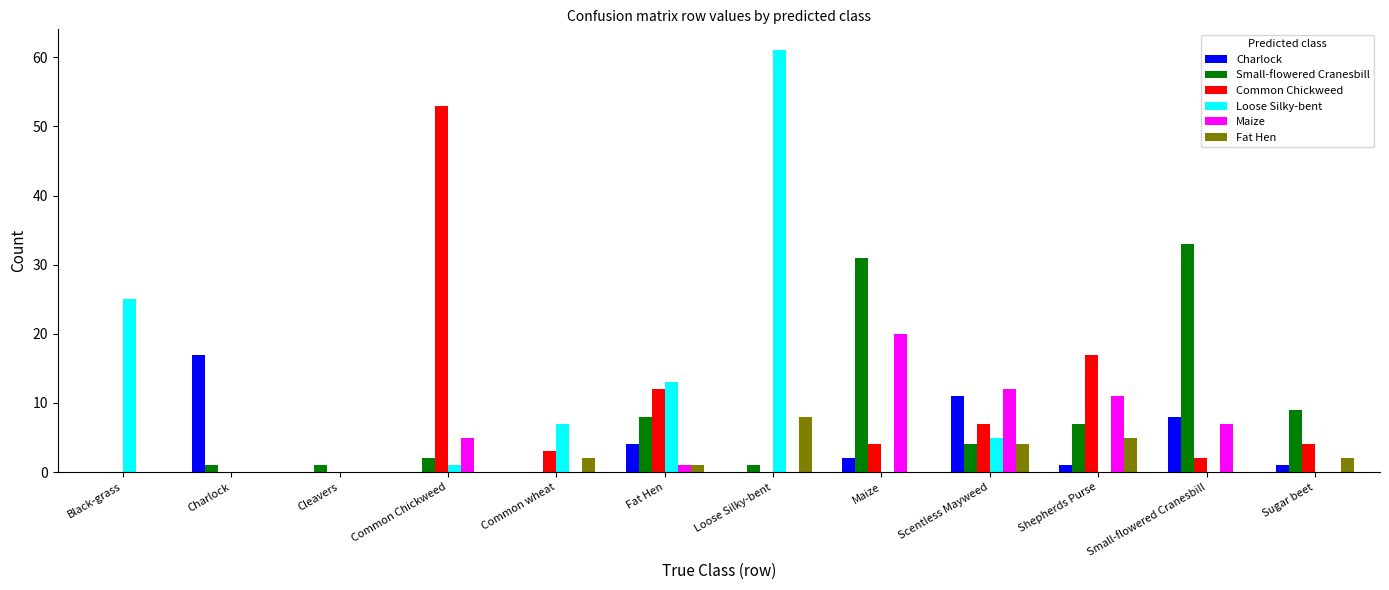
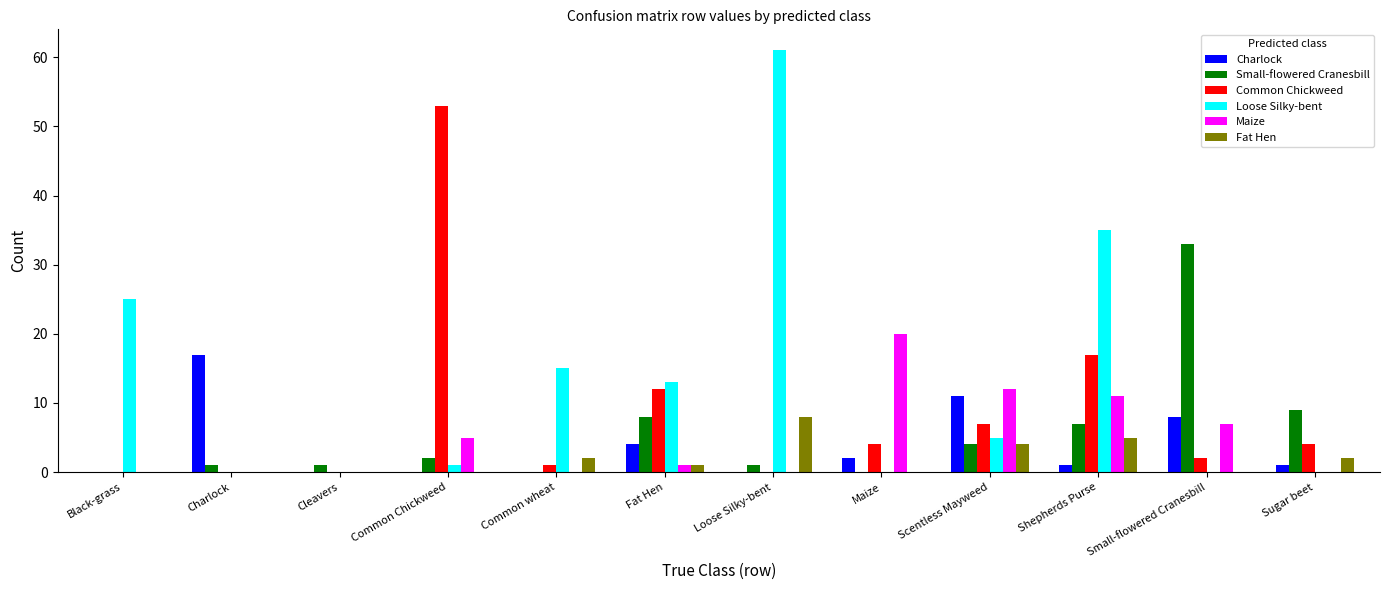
  {
    "Charlock": {
      "Black-grass": 0,
      "Charlock": 17,
      "Cleavers": 0,
      "Common Chickweed": 0,
      "Common wheat": 0,
      "Fat Hen": 4,
      "Loose Silky-bent": 0,
      "Maize": 2,
      "Scentless Mayweed": 11,
      "Shepherds Purse": 1,
      "Small-flowered Cranesbill": 8,
      "Sugar beet": 1
    },
    "Small-flowered Cranesbill": {
      "Black-grass": 0,
      "Charlock": 1,
      "Cleavers": 1,
      "Common Chickweed": 2,
      "Common wheat": 0,
      "Fat Hen": 8,
      "Loose Silky-bent": 1,
-     "Maize": 31,
+     "Maize": 0,
      "Scentless Mayweed": 4,
      "Shepherds Purse": 7,
      "Small-flowered Cranesbill": 33,
      "Sugar beet": 9
    },
    "Common Chickweed": {
      "Black-grass": 0,
      "Charlock": 0,
      "Cleavers": 0,
      "Common Chickweed": 53,
-     "Common wheat": 3,
+     "Common wheat": 1,
      "Fat Hen": 12,
      "Loose Silky-bent": 0,
      "Maize": 4,
      "Scentless Mayweed": 7,
      "Shepherds Purse": 17,
      "Small-flowered Cranesbill": 2,
      "Sugar beet": 4
    },
    "Loose Silky-bent": {
      "Black-grass": 25,
      "Charlock": 0,
      "Cleavers": 0,
      "Common Chickweed": 1,
-     "Common wheat": 7,
+     "Common wheat": 15,
      "Fat Hen": 13,
      "Loose Silky-bent": 61,
      "Maize": 0,
      "Scentless Mayweed": 5,
-     "Shepherds Purse": 0,
+     "Shepherds Purse": 35,
      "Small-flowered Cranesbill": 0,
      "Sugar beet": 0
    },
    "Maize": {
      "Black-grass": 0,
      "Charlock": 0,
      "Cleavers": 0,
      "Common Chickweed": 5,
      "Common wheat": 0,
      "Fat Hen": 1,
      "Loose Silky-bent": 0,
      "Maize": 20,
      "Scentless Mayweed": 12,
      "Shepherds Purse": 11,
      "Small-flowered Cranesbill": 7,
      "Sugar beet": 0
    },
    "Fat Hen": {
      "Black-grass": 0,
      "Charlock": 0,
      "Cleavers": 0,
      "Common Chickweed": 0,
      "Common wheat": 2,
      "Fat Hen": 1,
      "Loose Silky-bent": 8,
      "Maize": 0,
      "Scentless Mayweed": 4,
      "Shepherds Purse": 5,
      "Small-flowered Cranesbill": 0,
      "Sugar beet": 2
    }
  }
